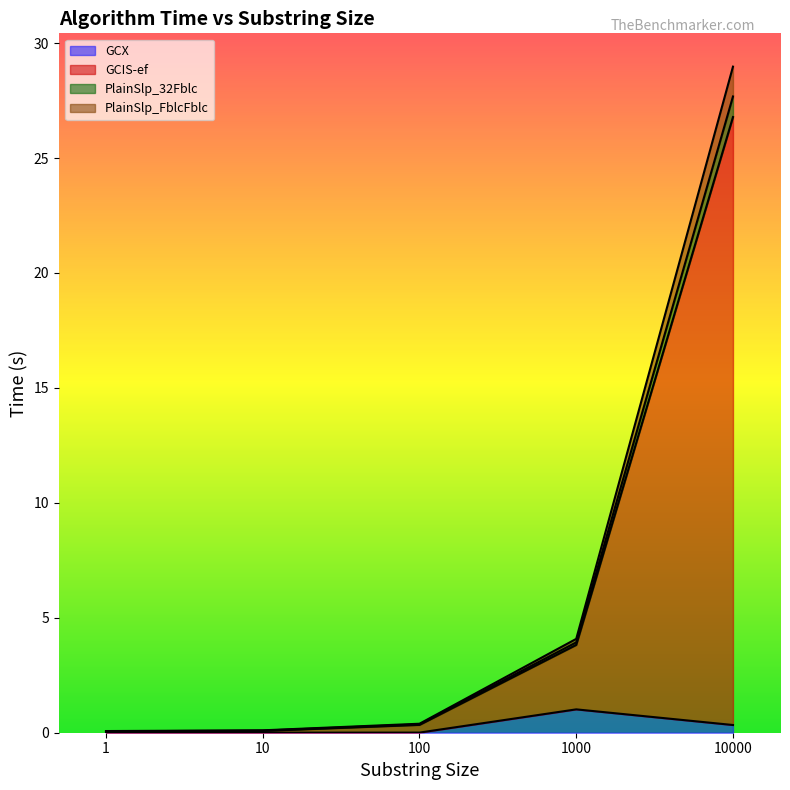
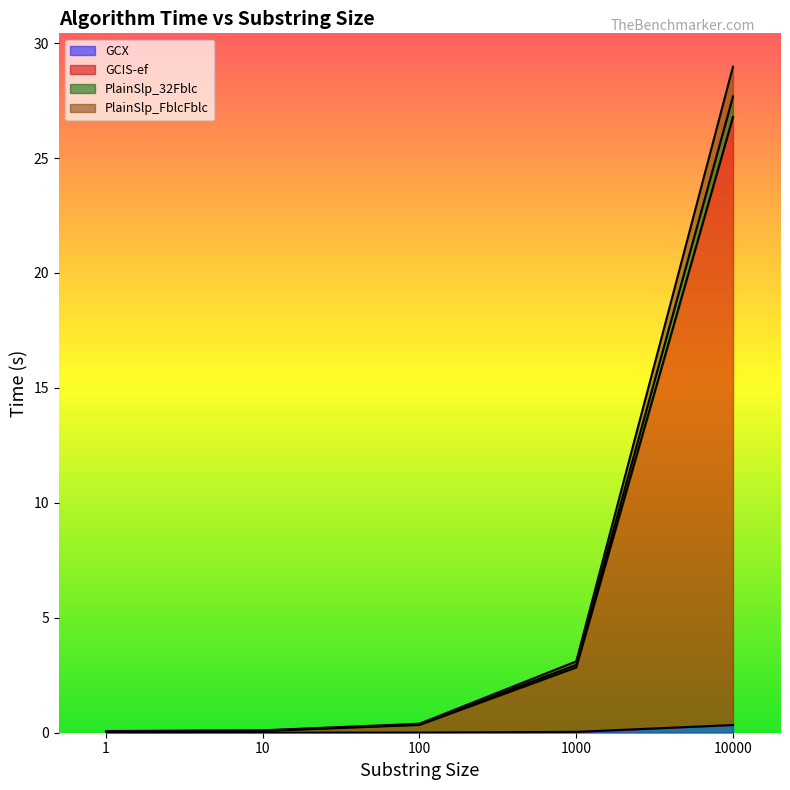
  {
    "GCX": {
      "100": 0.0,
-     "1000": 1.0,
+     "1000": 0.0,
      "10000": 0.3
    },
    "GCIS-ef": {
      "10000": 26.4
    },
    "PlainSlp_32Fblc": {
      "10000": 0.9
    },
    "PlainSlp_FblcFblc": {
      "1000": 0.2,
      "10000": 1.3
    }
  }
